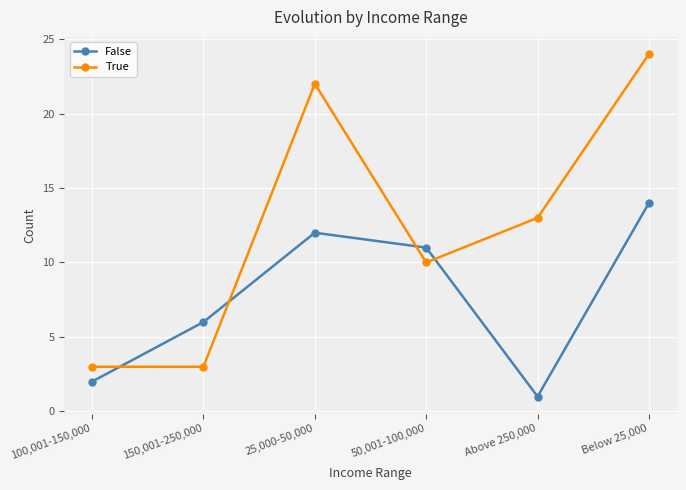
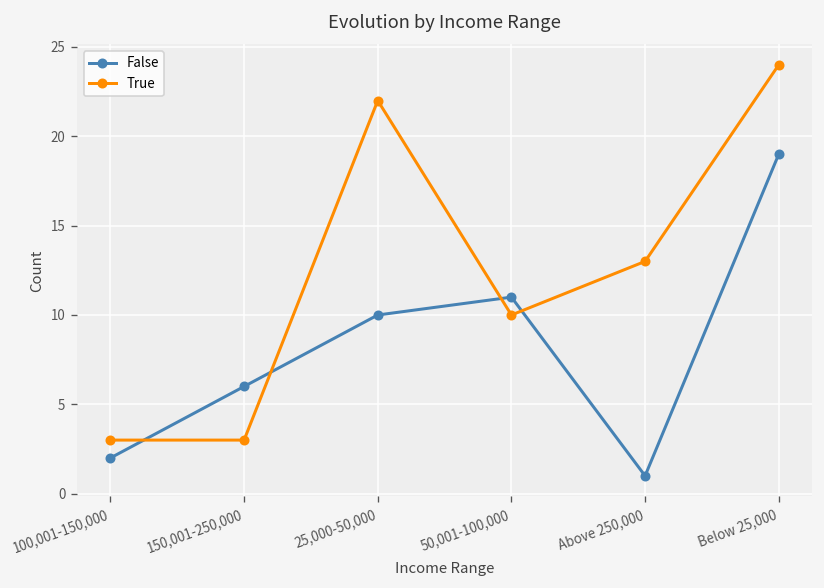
  {
    "False": {
      "100,001-150,000": 2,
      "150,001-250,000": 6,
-     "25,000-50,000": 12,
+     "25,000-50,000": 10,
      "50,001-100,000": 11,
      "Above 250,000": 1,
-     "Below 25,000": 14
+     "Below 25,000": 19
    },
    "True": {
      "100,001-150,000": 3,
      "150,001-250,000": 3,
      "25,000-50,000": 22,
      "50,001-100,000": 10,
      "Above 250,000": 13,
      "Below 25,000": 24
    }
  }
